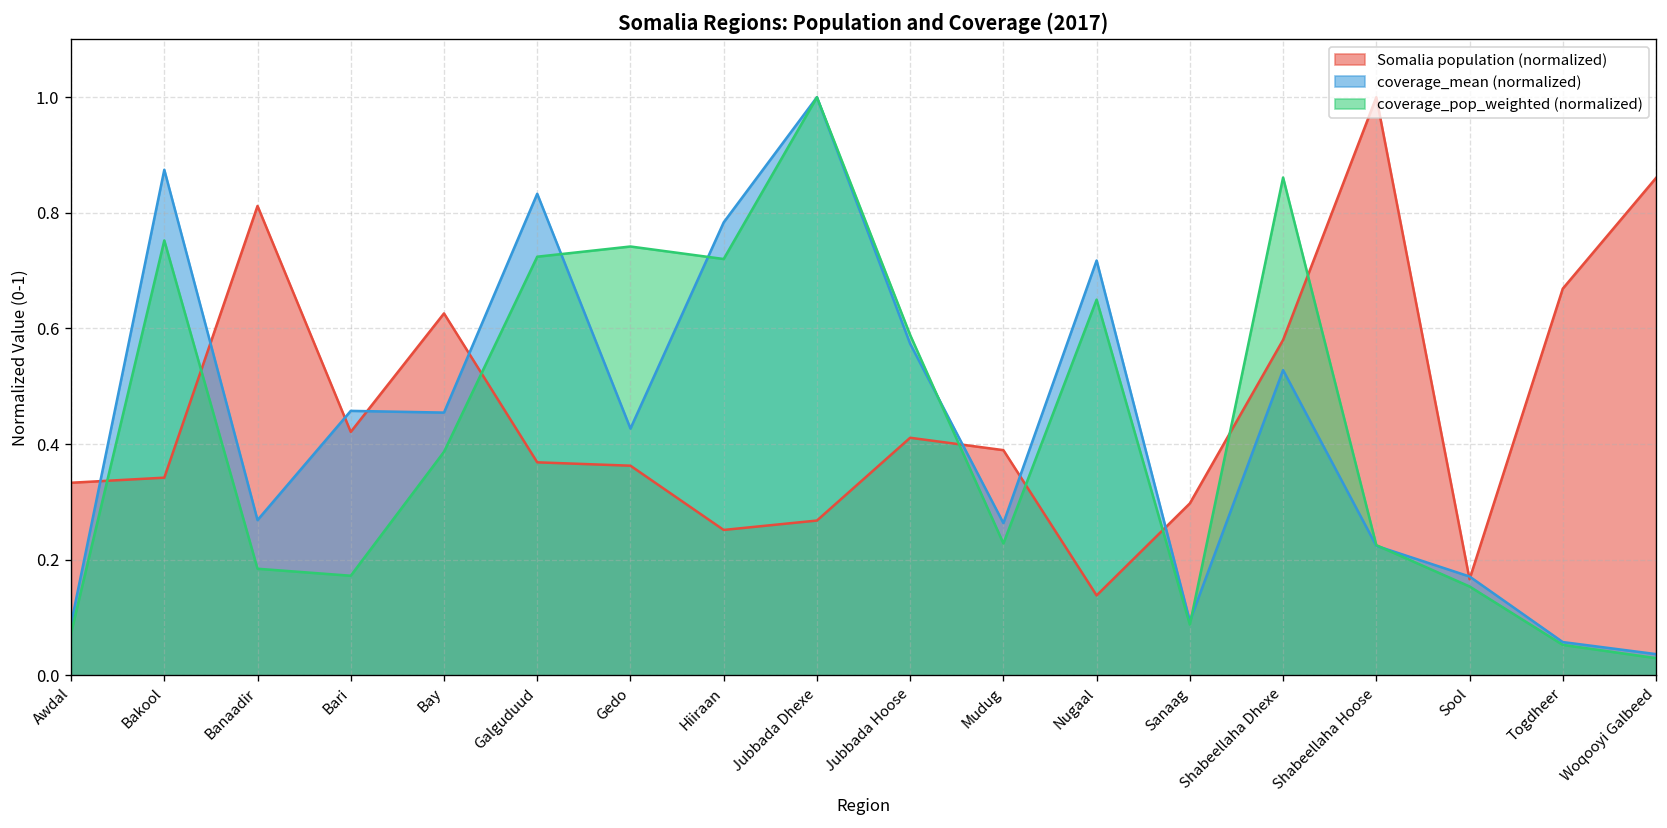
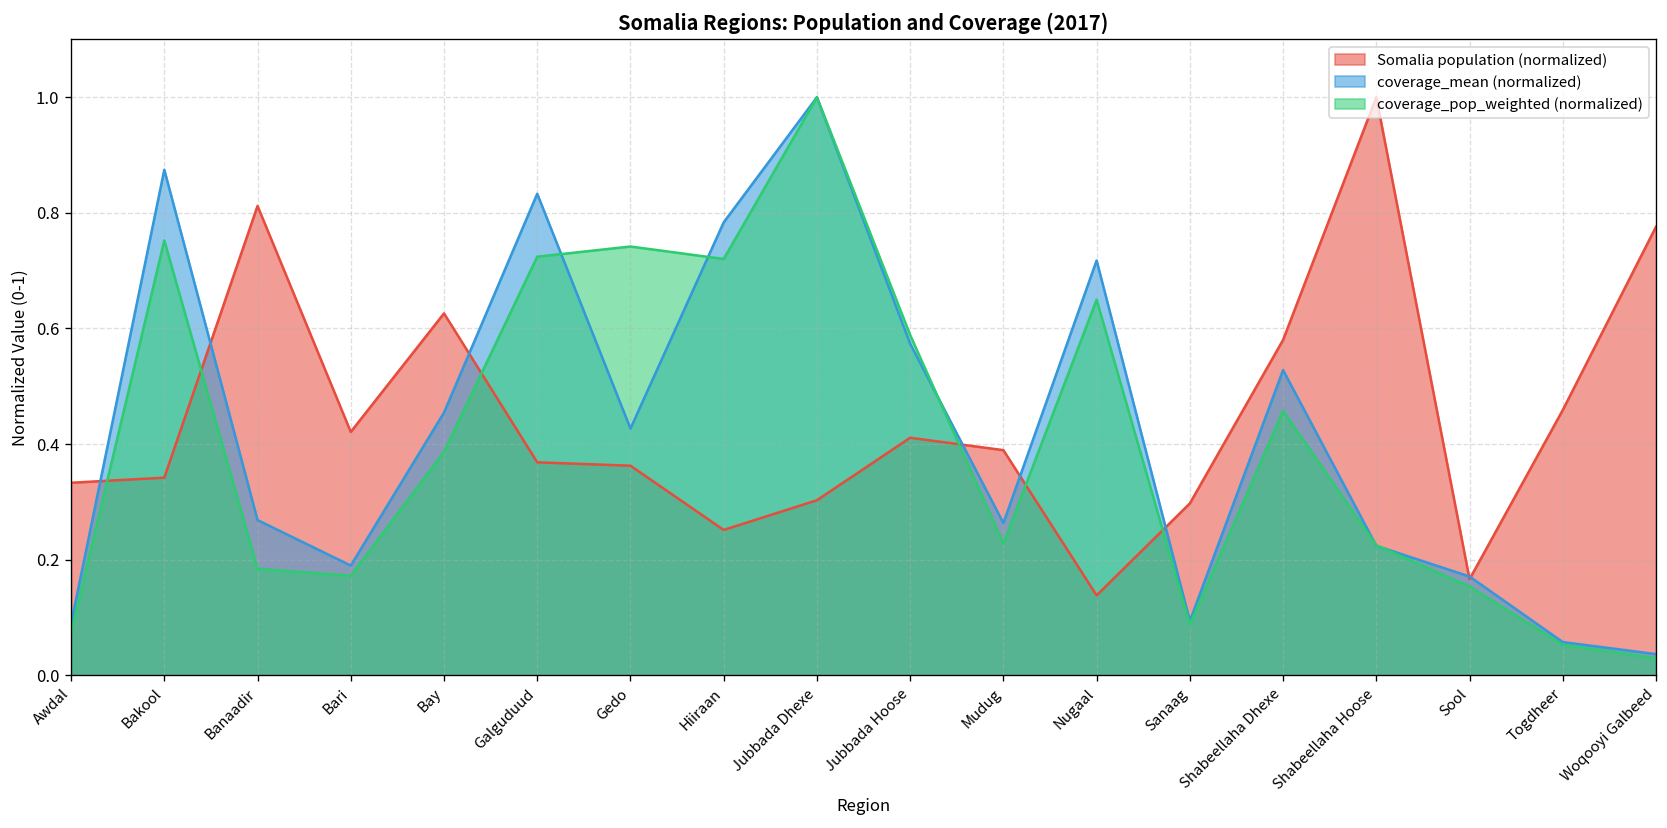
  {
    "Somalia population (normalized)": {
      "Awdal": 0.33,
      "Bakool": 0.34,
      "Banaadir": 0.81,
      "Bari": 0.42,
      "Bay": 0.63,
      "Galguduud": 0.37,
      "Gedo": 0.36,
      "Hiiraan": 0.25,
-     "Jubbada Dhexe": 0.27,
+     "Jubbada Dhexe": 0.30,
      "Jubbada Hoose": 0.41,
      "Mudug": 0.39,
      "Nugaal": 0.14,
      "Sanaag": 0.30,
      "Shabeellaha Dhexe": 0.58,
-     "Togdheer": 0.67,
-     "Woqooyi Galbeed": 0.86
+     "Togdheer": 0.46,
+     "Woqooyi Galbeed": 0.78
    },
    "coverage_mean (normalized)": {
      "Awdal": 0.09,
      "Bakool": 0.87,
      "Banaadir": 0.27,
-     "Bari": 0.46,
+     "Bari": 0.19,
      "Bay": 0.45,
      "Galguduud": 0.83,
      "Gedo": 0.43,
      "Hiiraan": 0.78,
      "Jubbada Hoose": 0.57,
      "Mudug": 0.26,
      "Nugaal": 0.72,
      "Sanaag": 0.09,
      "Shabeellaha Dhexe": 0.53,
      "Woqooyi Galbeed": 0.04
    },
    "coverage_pop_weighted (normalized)": {
      "Awdal": 0.07,
      "Bakool": 0.75,
      "Banaadir": 0.18,
      "Bari": 0.17,
      "Bay": 0.39,
      "Galguduud": 0.72,
      "Gedo": 0.74,
      "Hiiraan": 0.72,
      "Jubbada Hoose": 0.59,
      "Mudug": 0.23,
      "Nugaal": 0.65,
      "Sanaag": 0.09,
-     "Shabeellaha Dhexe": 0.86,
+     "Shabeellaha Dhexe": 0.46,
      "Sool": 0.15,
      "Woqooyi Galbeed": 0.03
    }
  }
